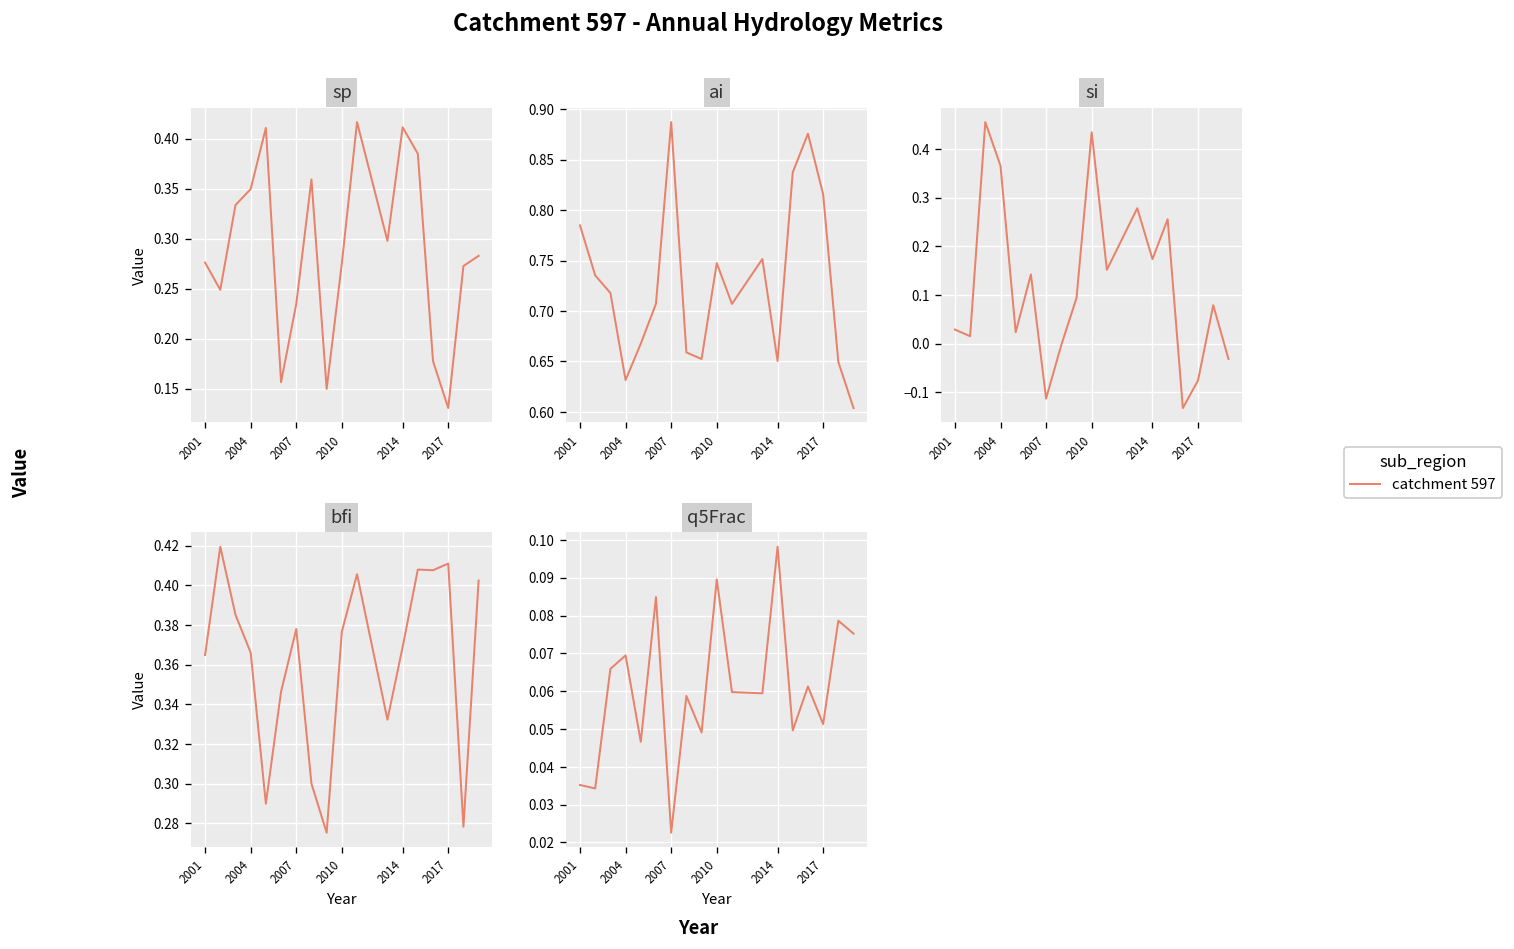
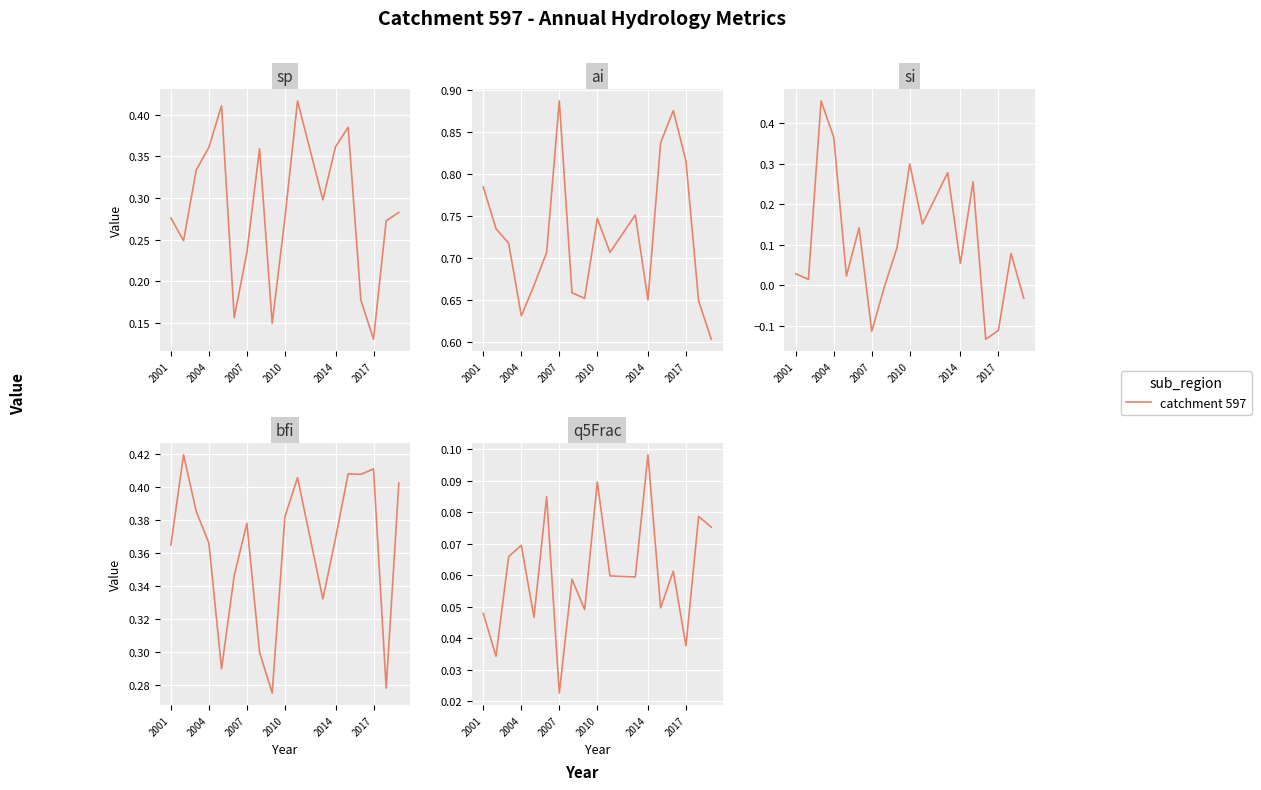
  {
    "sp": {
      "2001": 0.28,
-     "2004": 0.35,
+     "2004": 0.36,
      "2007": 0.23,
      "2010": 0.28,
-     "2014": 0.41,
+     "2014": 0.36,
      "2017": 0.13
    },
    "ai": {
      "2001": 0.78,
      "2004": 0.63,
      "2007": 0.89,
      "2010": 0.75,
      "2014": 0.65,
      "2017": 0.82
    },
    "si": {
      "2001": 0.03,
      "2004": 0.37,
      "2007": -0.11,
-     "2010": 0.43,
-     "2014": 0.17,
-     "2017": -0.08
+     "2010": 0.30,
+     "2014": 0.05,
+     "2017": -0.11
    },
    "bfi": {
      "2001": 0.365,
      "2004": 0.366,
      "2007": 0.378,
-     "2010": 0.377,
+     "2010": 0.382,
      "2014": 0.369,
      "2017": 0.411
    },
    "q5Frac": {
-     "2001": 0.035,
+     "2001": 0.048,
      "2004": 0.069,
      "2007": 0.023,
      "2010": 0.090,
      "2014": 0.098,
-     "2017": 0.051
+     "2017": 0.038
    }
  }
